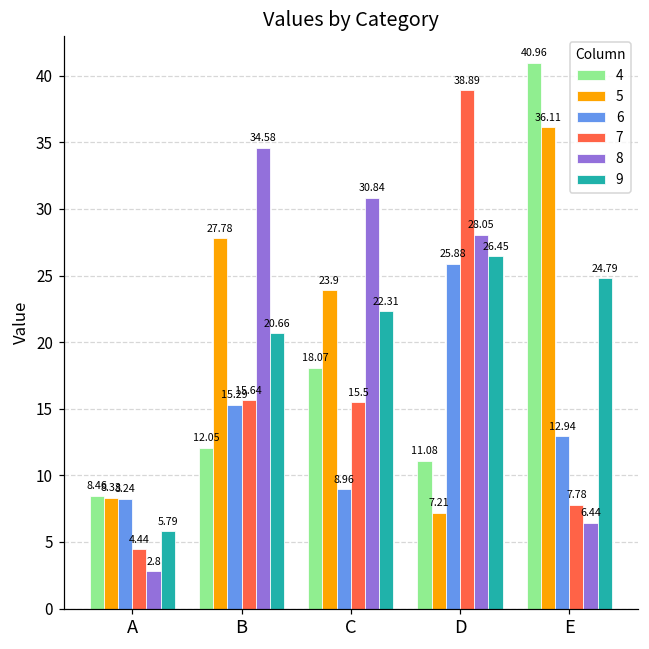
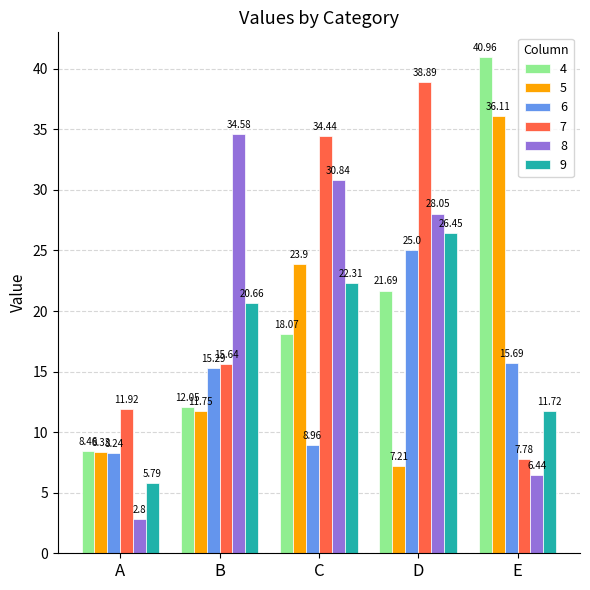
  {
    "4": {
      "C": 18.07,
-     "D": 11.08,
+     "D": 21.69,
      "E": 40.96
    },
    "5": {
-     "B": 27.78,
+     "B": 11.75,
      "C": 23.9,
      "D": 7.21,
      "E": 36.11
    },
    "6": {
      "C": 8.96,
-     "D": 25.88,
-     "E": 12.94
+     "D": 25.0,
+     "E": 15.69
    },
    "7": {
-     "A": 4.44,
-     "C": 15.5,
+     "A": 11.92,
+     "C": 34.44,
      "D": 38.89,
      "E": 7.78
    },
    "8": {
      "A": 2.8,
      "B": 34.58,
      "C": 30.84,
      "D": 28.05,
      "E": 6.44
    },
    "9": {
      "A": 5.79,
      "B": 20.66,
      "C": 22.31,
      "D": 26.45,
-     "E": 24.79
+     "E": 11.72
    }
  }
